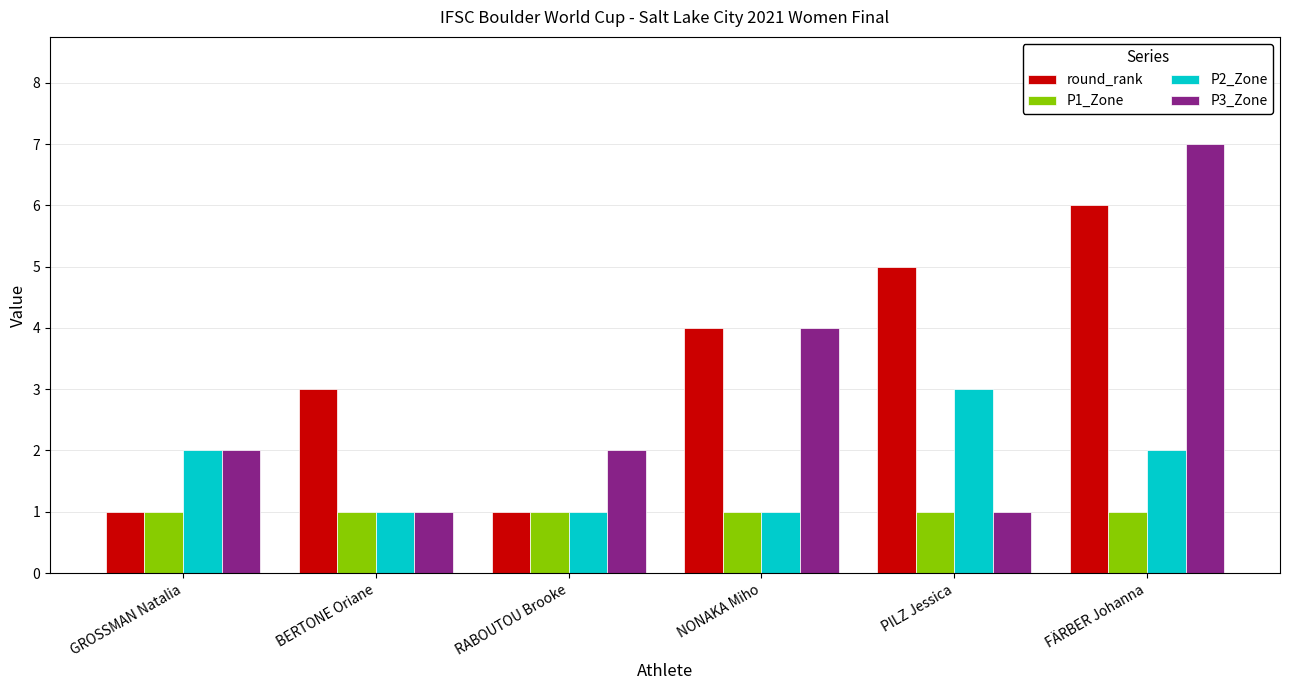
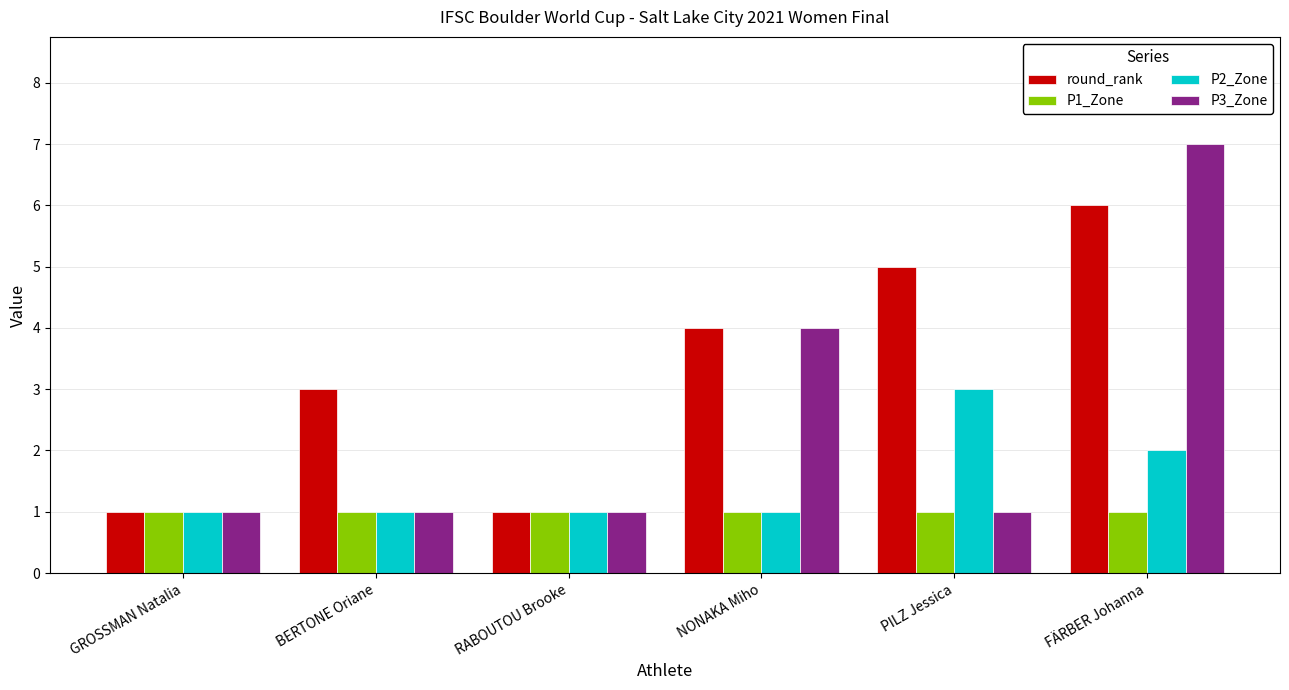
  {
    "round_rank": {
      "GROSSMAN Natalia": 1,
      "BERTONE Oriane": 3,
      "RABOUTOU Brooke": 1,
      "NONAKA Miho": 4,
      "PILZ Jessica": 5,
      "FÄRBER Johanna": 6
    },
    "P1_Zone": {
      "GROSSMAN Natalia": 1,
      "BERTONE Oriane": 1,
      "RABOUTOU Brooke": 1,
      "NONAKA Miho": 1,
      "PILZ Jessica": 1,
      "FÄRBER Johanna": 1
    },
    "P2_Zone": {
-     "GROSSMAN Natalia": 2,
+     "GROSSMAN Natalia": 1,
      "BERTONE Oriane": 1,
      "RABOUTOU Brooke": 1,
      "NONAKA Miho": 1,
      "PILZ Jessica": 3,
      "FÄRBER Johanna": 2
    },
    "P3_Zone": {
-     "GROSSMAN Natalia": 2,
+     "GROSSMAN Natalia": 1,
      "BERTONE Oriane": 1,
-     "RABOUTOU Brooke": 2,
+     "RABOUTOU Brooke": 1,
      "NONAKA Miho": 4,
      "PILZ Jessica": 1,
      "FÄRBER Johanna": 7
    }
  }
